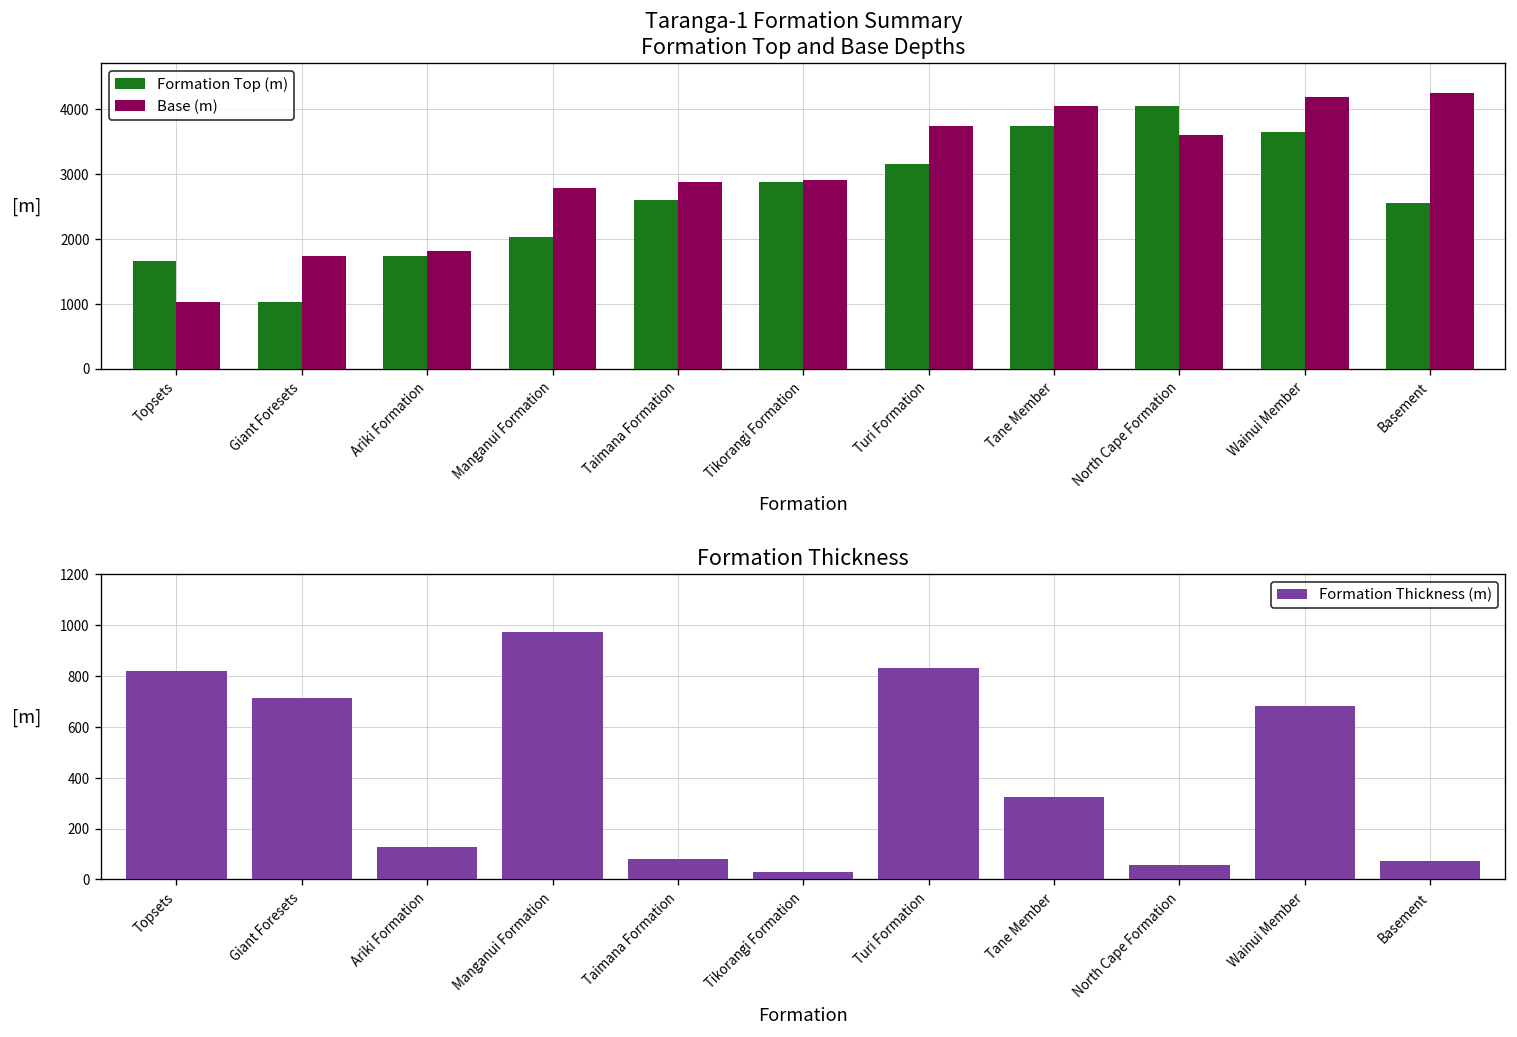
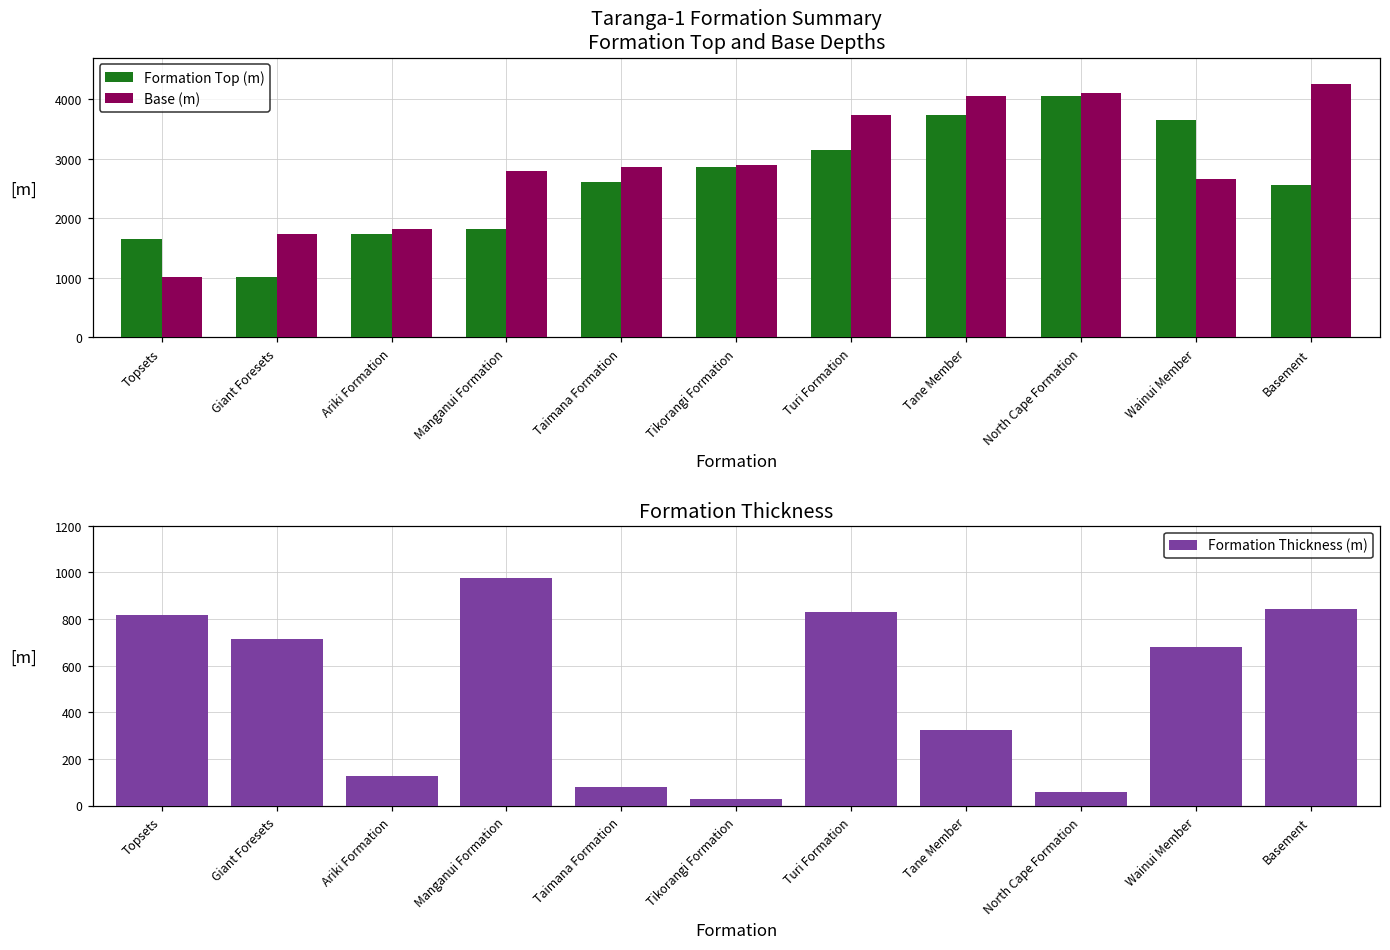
  {
    "Taranga-1 Formation Summary Formation Top and Base Depths": {
      "Formation Top (m)": {
        "Topsets": 1700,
        "Giant Foresets": 1000,
        "Ariki Formation": 1700,
-       "Manganui Formation": 2000,
+       "Manganui Formation": 1800,
        "Taimana Formation": 2600,
        "Tikorangi Formation": 2900,
        "Turi Formation": 3100,
        "Tane Member": 3700,
        "North Cape Formation": 4100,
        "Wainui Member": 3600,
        "Basement": 2600
      },
      "Base (m)": {
        "Topsets": 1000,
        "Giant Foresets": 1700,
        "Ariki Formation": 1800,
        "Manganui Formation": 2800,
        "Taimana Formation": 2900,
        "Tikorangi Formation": 2900,
        "Turi Formation": 3700,
        "Tane Member": 4100,
-       "North Cape Formation": 3600,
-       "Wainui Member": 4200,
+       "North Cape Formation": 4100,
+       "Wainui Member": 2700,
        "Basement": 4300
      }
    },
    "Formation Thickness": {
      "Topsets": 820,
      "Giant Foresets": 720,
      "Ariki Formation": 130,
      "Manganui Formation": 980,
      "Taimana Formation": 80,
      "Tikorangi Formation": 30,
      "Turi Formation": 830,
      "Tane Member": 320,
      "North Cape Formation": 60,
      "Wainui Member": 680,
-     "Basement": 70
+     "Basement": 840
    }
  }
